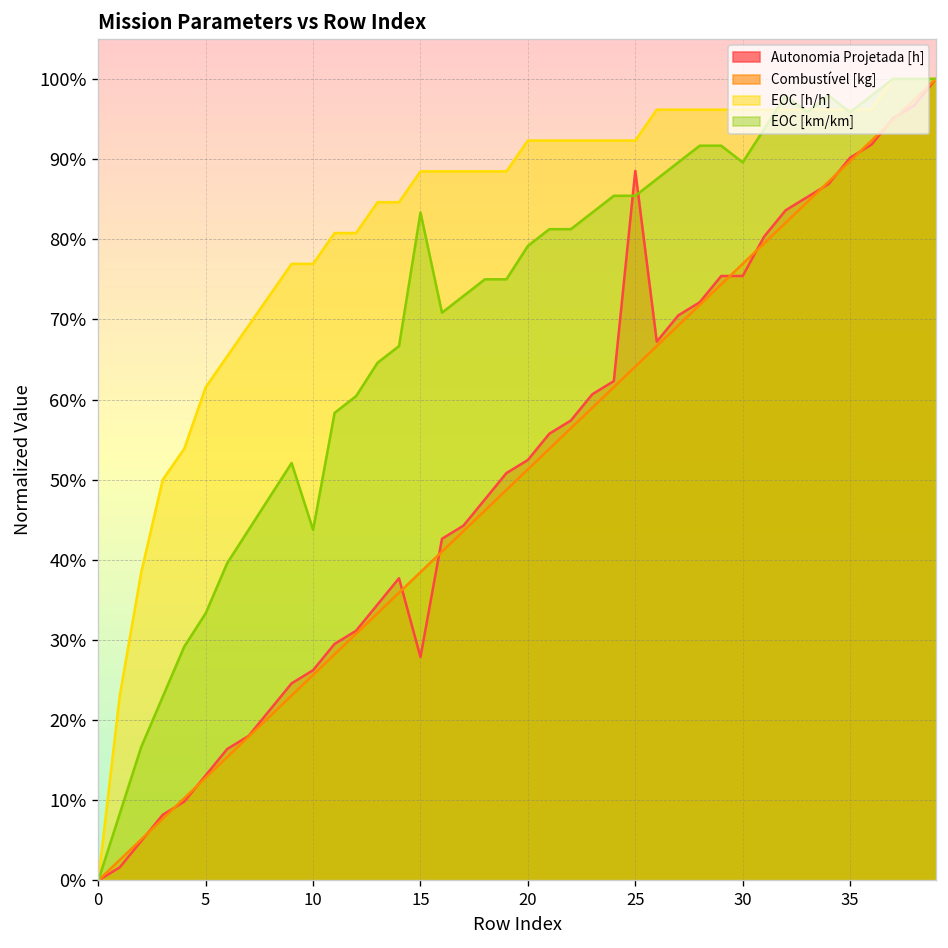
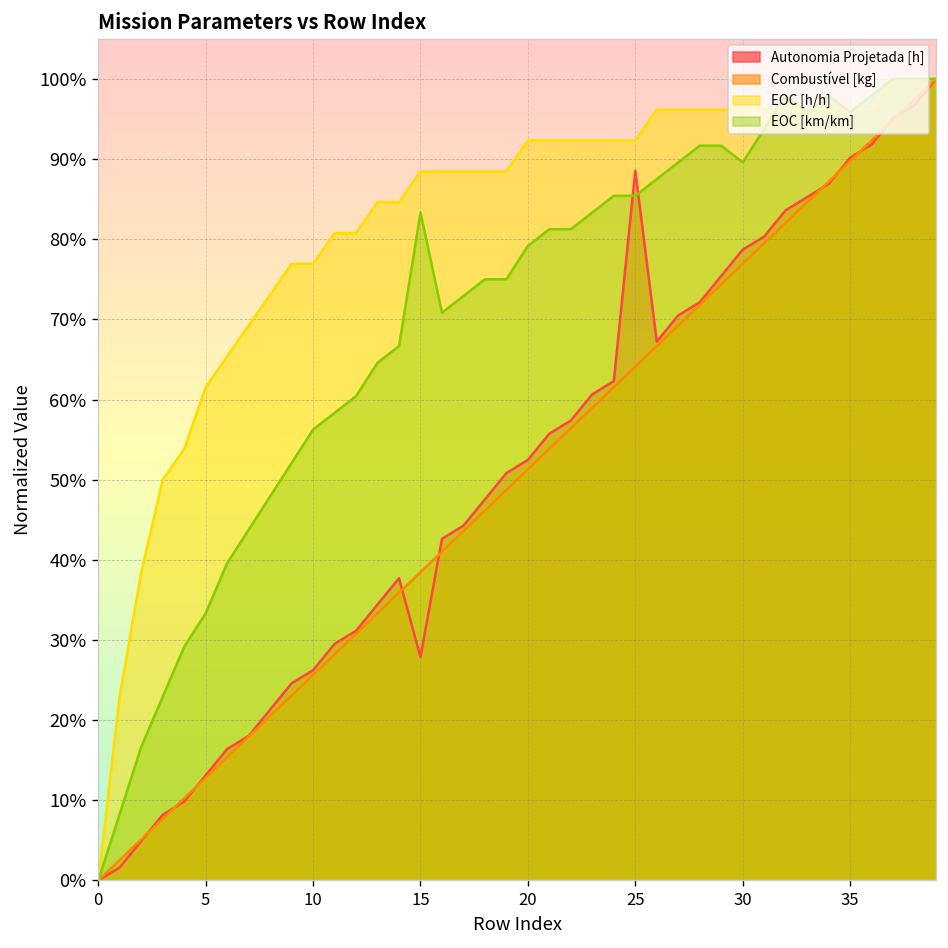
  {
    "Autonomia Projetada [h]": {
      "10": "26%",
      "15": "28%",
      "20": "52%",
      "25": "89%",
-     "30": "75%",
+     "30": "79%",
      "35": "90%"
    },
    "EOC [km/km]": {
      "5": "33%",
-     "10": "44%",
+     "10": "56%",
      "15": "83%",
      "20": "79%",
      "25": "85%",
      "30": "90%"
    }
  }
